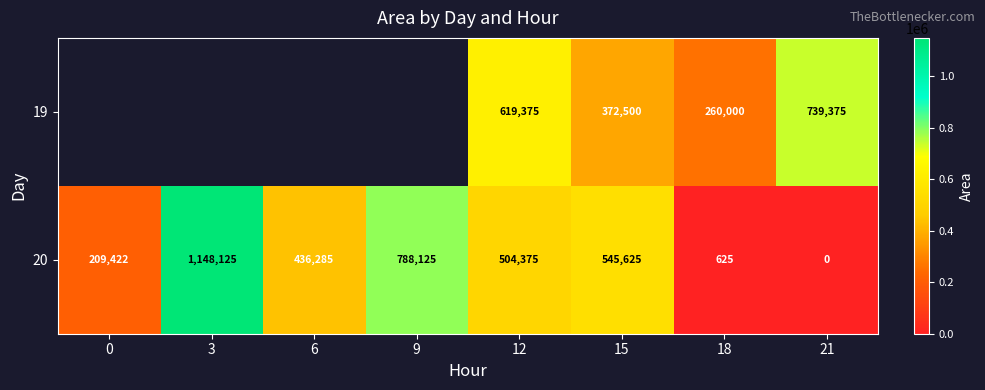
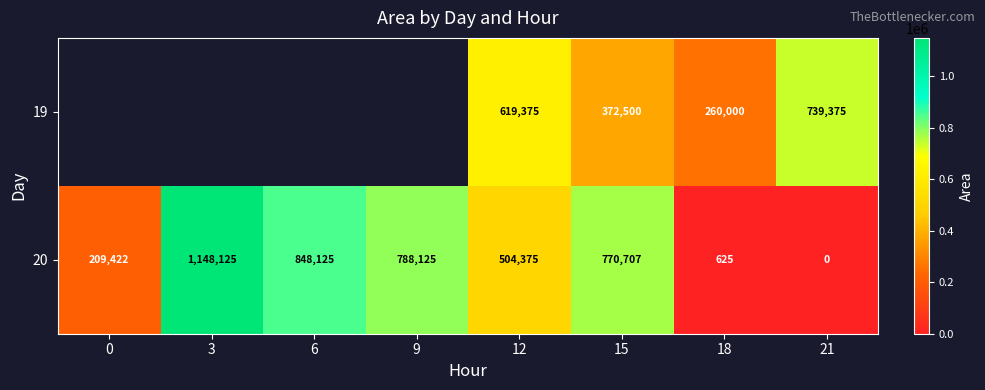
  {
    "19": {
      "12": "619,375",
      "15": "372,500",
      "18": "260,000",
      "21": "739,375"
    },
    "20": {
      "0": "209,422",
      "3": "1,148,125",
-     "6": "436,285",
+     "6": "848,125",
      "9": "788,125",
      "12": "504,375",
-     "15": "545,625",
+     "15": "770,707",
      "18": "625",
      "21": "0"
    }
  }
